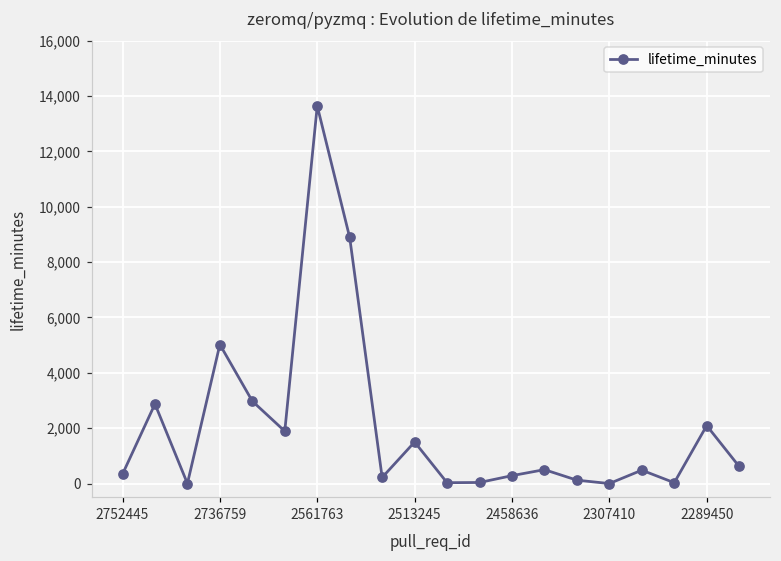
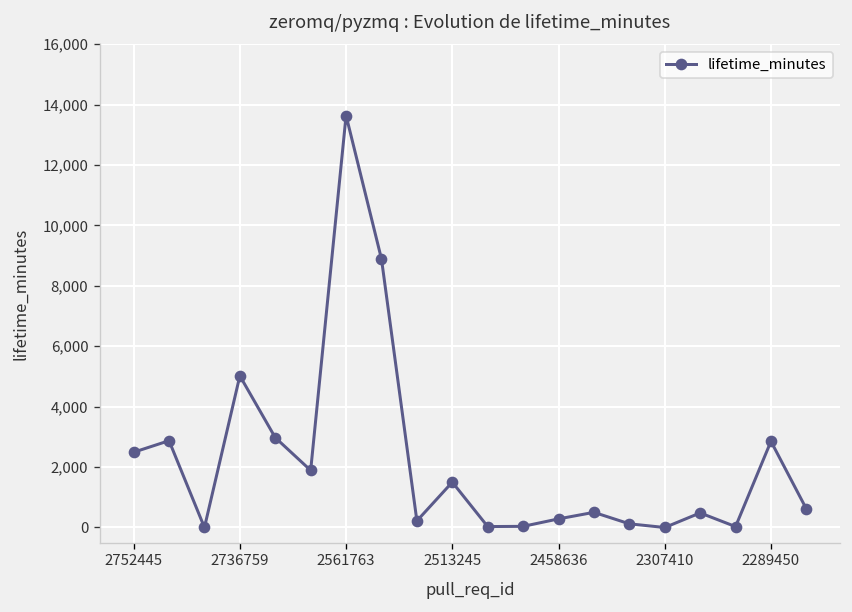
  {
-   "2752445": "300",
+   "2752445": "2,500",
    "2736759": "5,000",
    "2561763": "13,600",
    "2513245": "1,500",
    "2458636": "300",
    "2307410": "0",
-   "2289450": "2,100"
+   "2289450": "2,900"
  }
